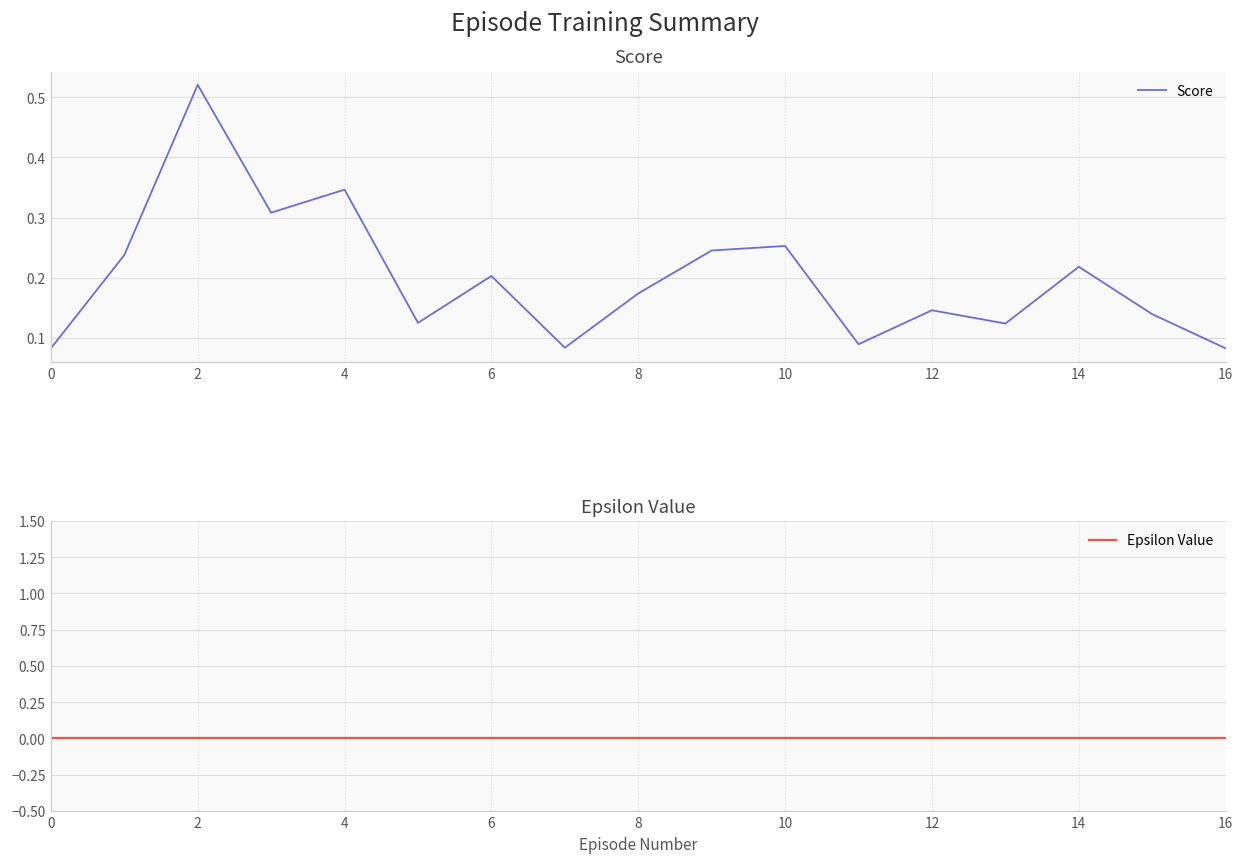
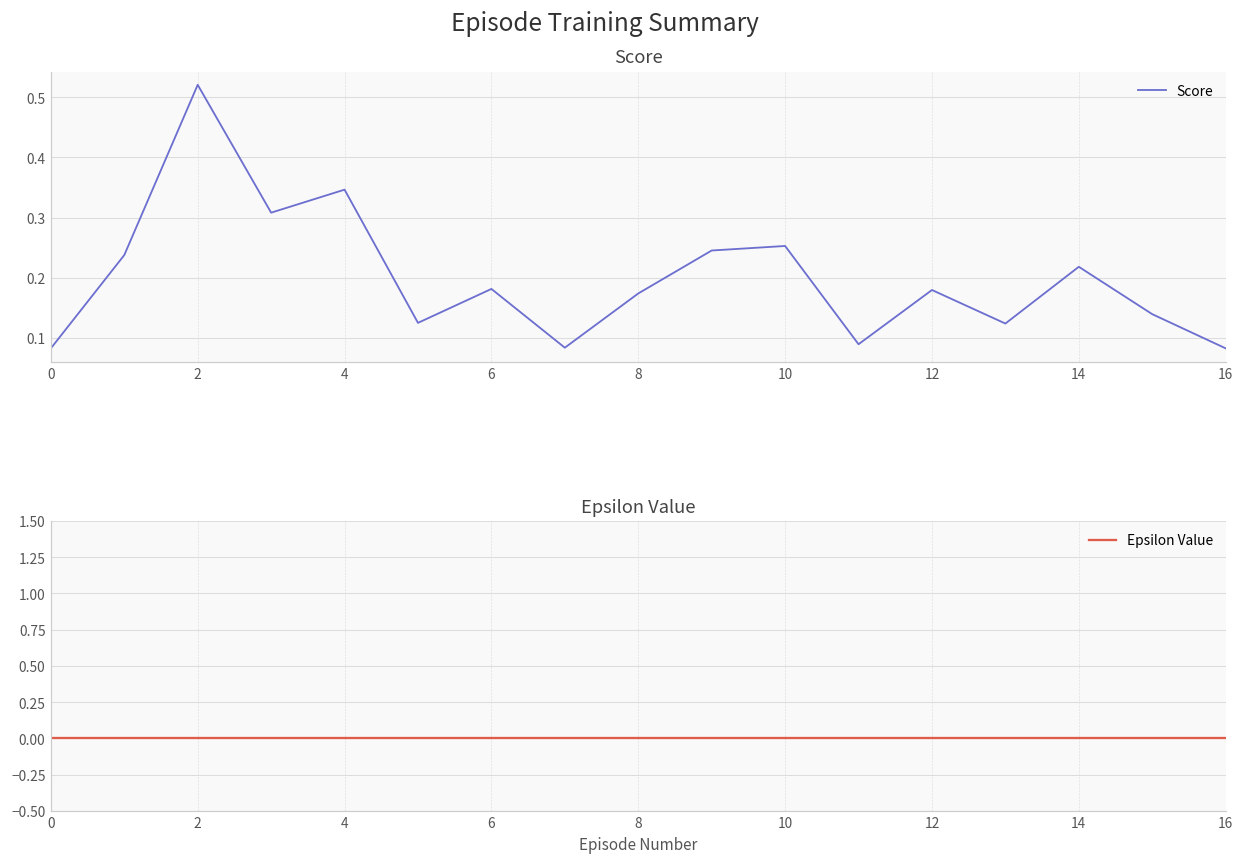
  {
    "Score": {
      "0": 0.08,
      "2": 0.52,
      "4": 0.35,
-     "6": 0.20,
+     "6": 0.18,
      "8": 0.17,
      "10": 0.25,
-     "12": 0.15,
+     "12": 0.18,
      "14": 0.22,
      "16": 0.08
    },
    "Epsilon Value": {
      "0": 0.00,
      "2": 0.00,
      "4": 0.00,
      "6": 0.00,
      "8": 0.00,
      "10": 0.00,
      "12": 0.00,
      "14": 0.00,
      "16": 0.00
    }
  }
